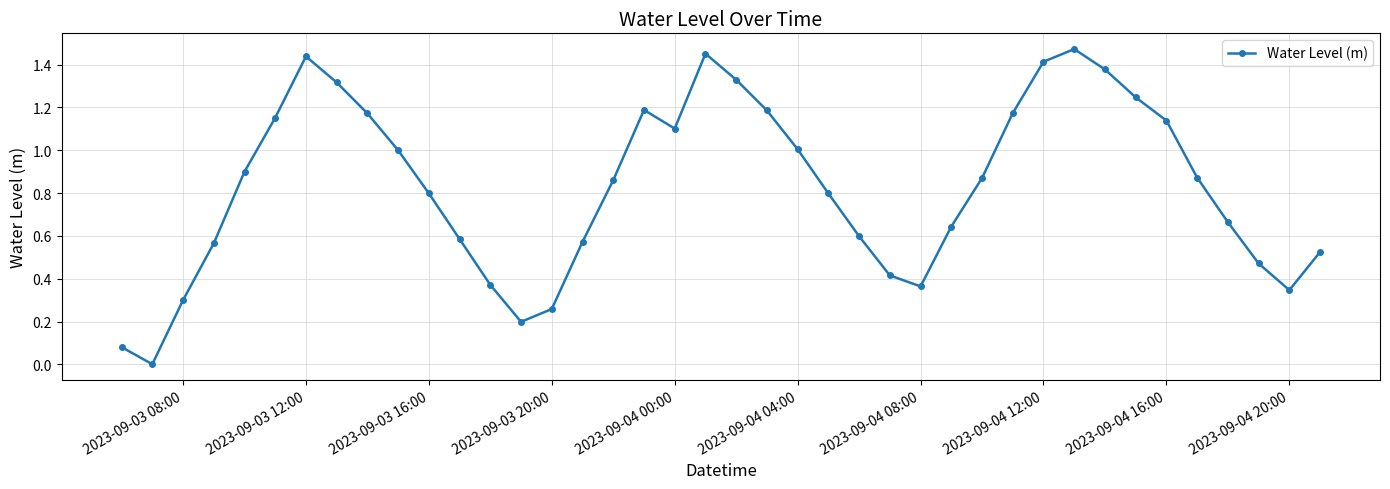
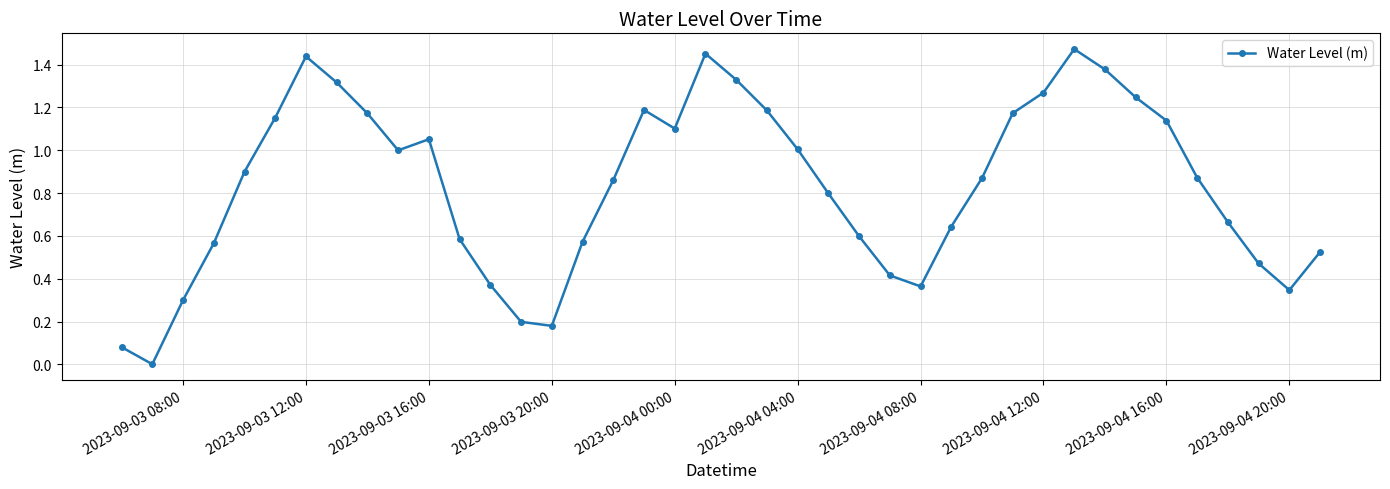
  {
    "2023-09-03 08:00": 0.30,
    "2023-09-03 12:00": 1.44,
-   "2023-09-03 16:00": 0.80,
-   "2023-09-03 20:00": 0.26,
+   "2023-09-03 16:00": 1.05,
+   "2023-09-03 20:00": 0.18,
    "2023-09-04 00:00": 1.10,
    "2023-09-04 04:00": 1.00,
    "2023-09-04 08:00": 0.36,
-   "2023-09-04 12:00": 1.41,
+   "2023-09-04 12:00": 1.27,
    "2023-09-04 16:00": 1.14,
    "2023-09-04 20:00": 0.35
  }
